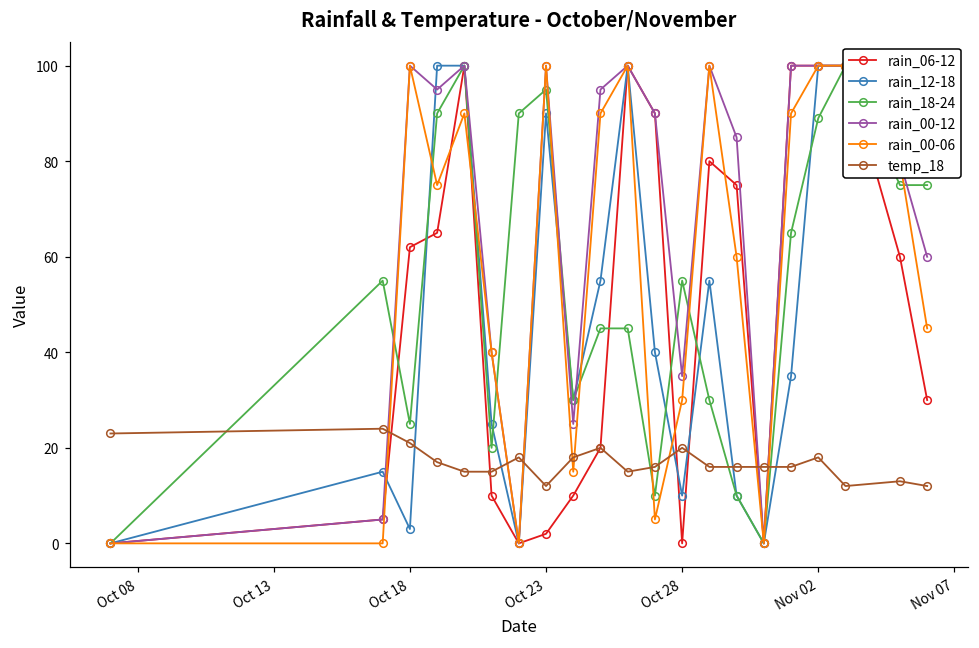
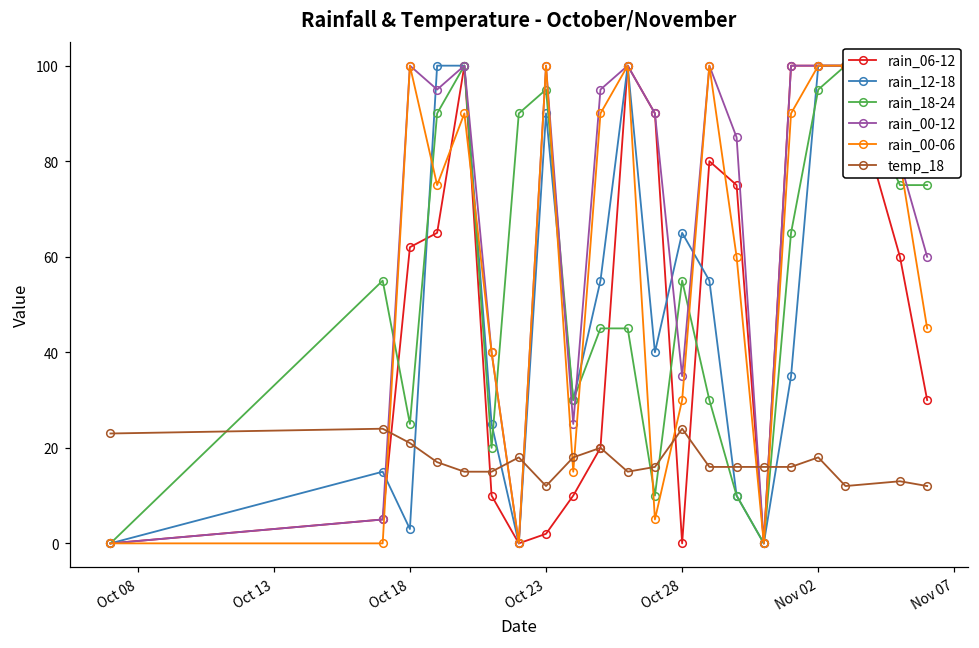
  {
    "rain_06-12": {
      "Oct 18": 62,
      "Oct 23": 2,
      "Oct 28": 0
    },
    "rain_12-18": {
      "Oct 18": 3,
      "Oct 23": 90,
-     "Oct 28": 10
+     "Oct 28": 65
    },
    "rain_18-24": {
      "Oct 18": 25,
      "Oct 23": 95,
      "Oct 28": 55,
-     "Nov 02": 89
+     "Nov 02": 95
    },
    "rain_00-12": {
      "Oct 28": 35
    },
    "rain_00-06": {
      "Oct 28": 30
    },
    "temp_18": {
      "Oct 18": 21,
      "Oct 23": 12,
-     "Oct 28": 20,
+     "Oct 28": 24,
      "Nov 02": 18
    }
  }
